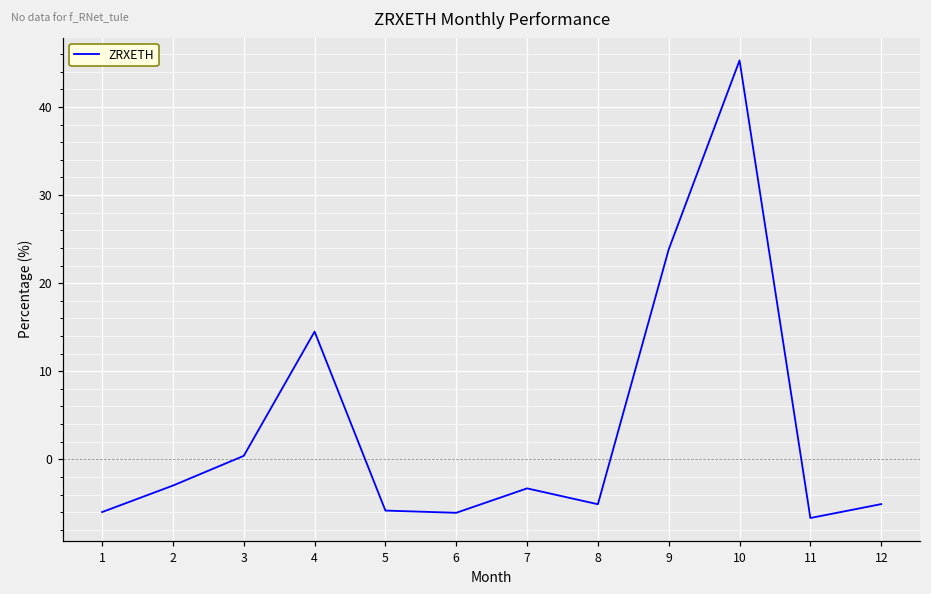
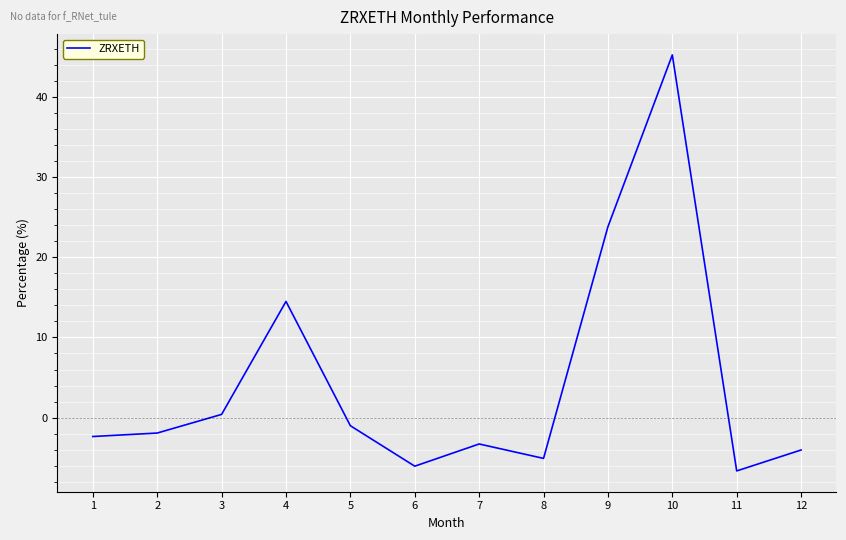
  {
-   "1": -6,
-   "2": -3,
+   "1": -2,
+   "2": -2,
    "3": 0,
    "4": 14,
-   "5": -6,
+   "5": -1,
    "6": -6,
    "7": -3,
    "8": -5,
    "9": 24,
    "10": 45,
    "11": -7,
-   "12": -5
+   "12": -4
  }
